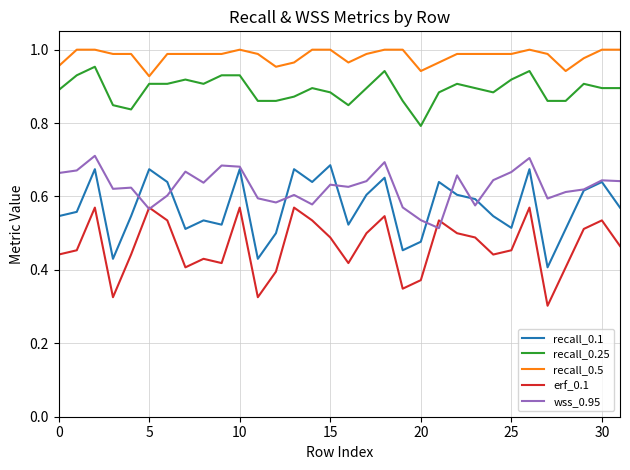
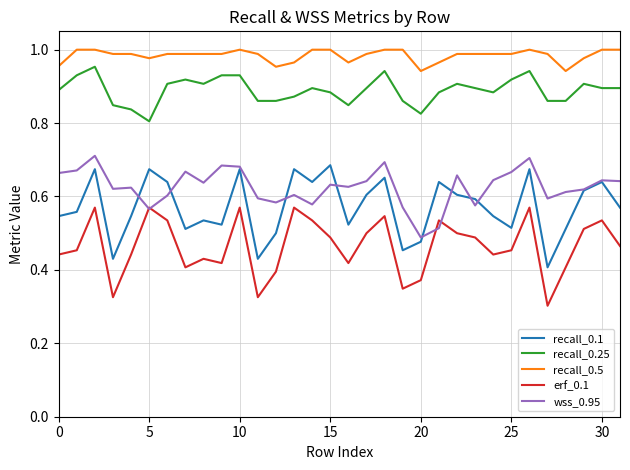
  {
    "recall_0.1": {
      "0": 0.55,
      "5": 0.67,
      "15": 0.69,
      "20": 0.48,
      "25": 0.51
    },
    "recall_0.25": {
      "0": 0.89,
-     "5": 0.91,
+     "5": 0.80,
      "10": 0.93,
      "15": 0.88,
-     "20": 0.79,
+     "20": 0.83,
      "25": 0.92,
      "30": 0.90
    },
    "recall_0.5": {
      "0": 0.96,
-     "5": 0.93,
+     "5": 0.98,
      "10": 1.00,
      "15": 1.00,
      "20": 0.94,
      "25": 0.99,
      "30": 1.00
    },
    "erf_0.1": {
      "0": 0.44,
      "10": 0.57,
      "15": 0.49,
      "20": 0.37,
      "25": 0.45,
      "30": 0.53
    },
    "wss_0.95": {
      "0": 0.66,
      "15": 0.63,
-     "20": 0.54,
+     "20": 0.49,
      "25": 0.67
    }
  }
